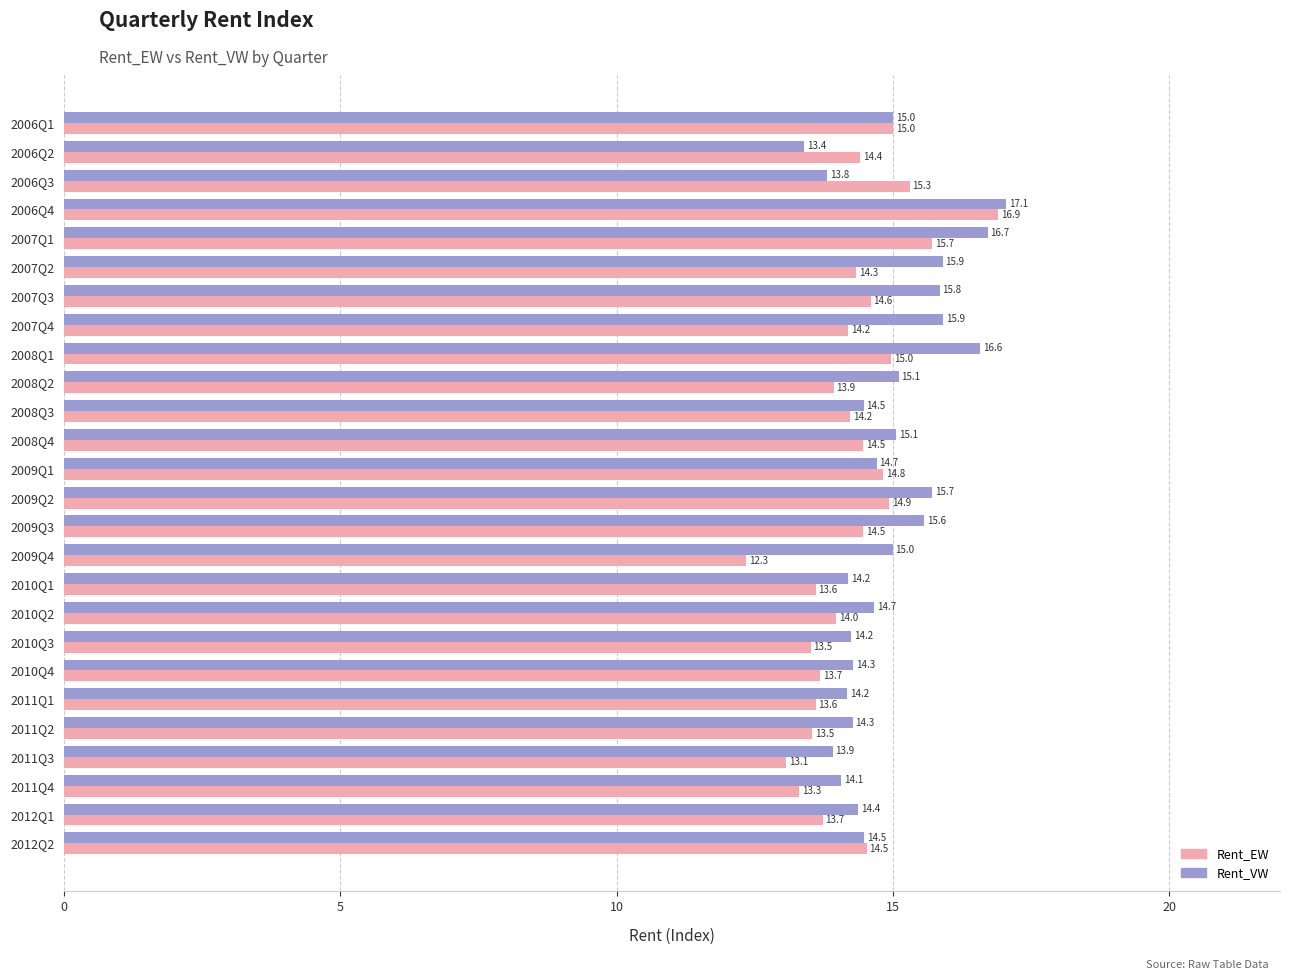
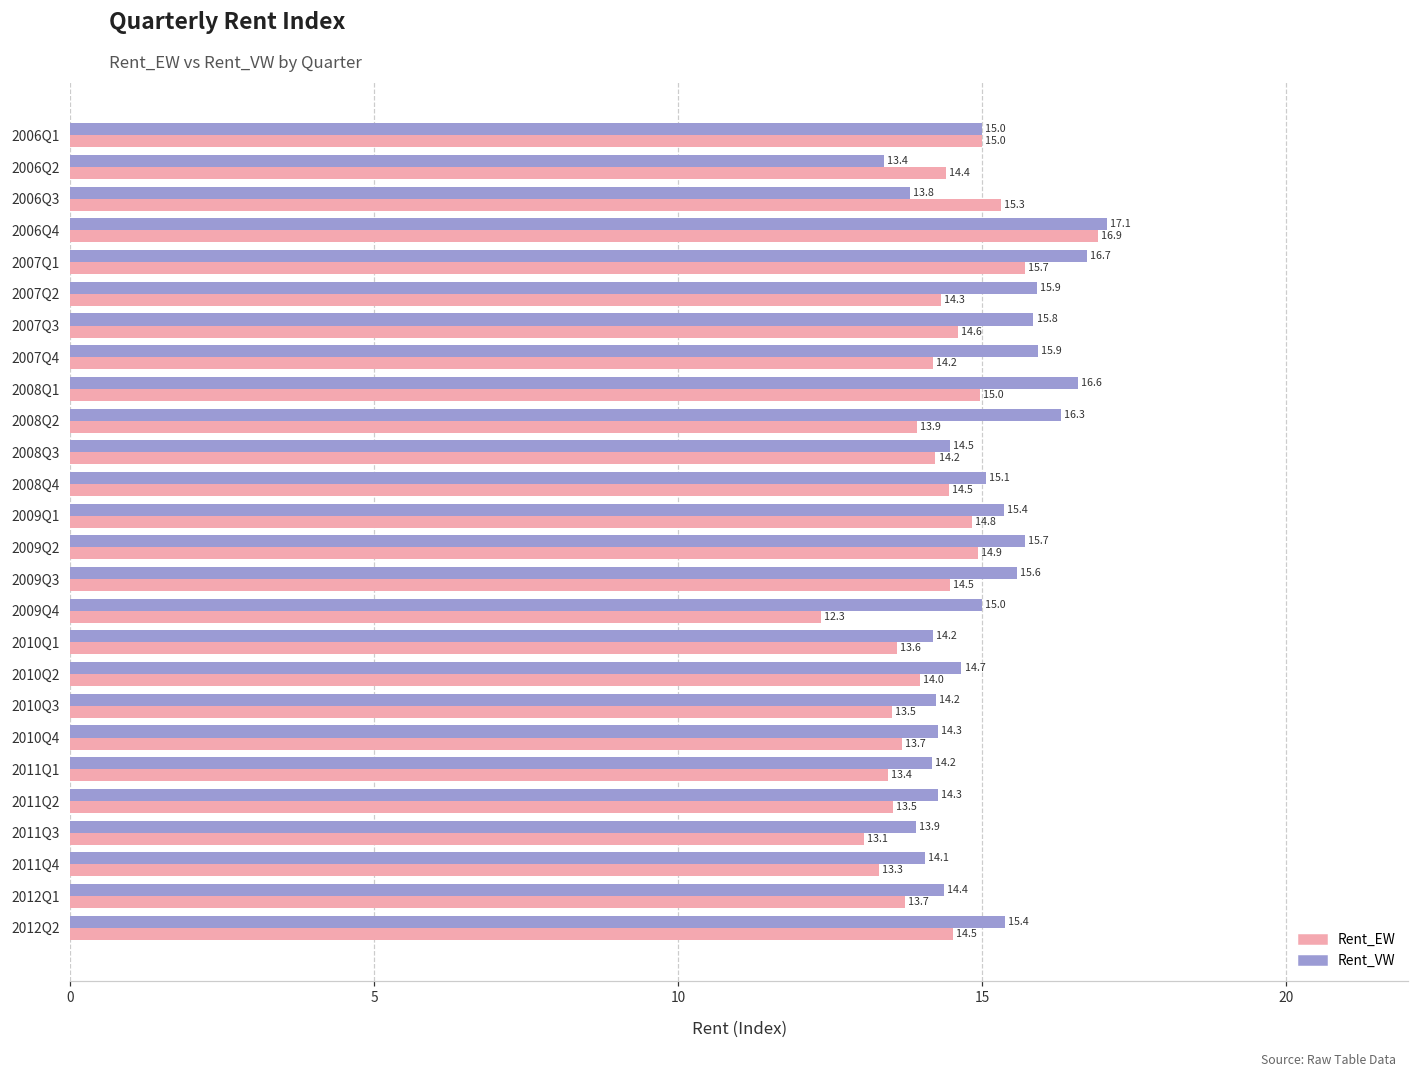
  {
    "Rent_EW": {
      "2006Q1": 15.0,
      "2006Q2": 14.4,
      "2006Q3": 15.3,
      "2006Q4": 16.9,
      "2007Q1": 15.7,
      "2007Q2": 14.3,
      "2007Q3": 14.6,
      "2007Q4": 14.2,
      "2008Q1": 15.0,
      "2008Q2": 13.9,
      "2008Q3": 14.2,
      "2008Q4": 14.5,
      "2009Q1": 14.8,
      "2009Q2": 14.9,
      "2009Q3": 14.5,
      "2009Q4": 12.3,
      "2010Q1": 13.6,
      "2010Q2": 14.0,
      "2010Q3": 13.5,
      "2010Q4": 13.7,
-     "2011Q1": 13.6,
+     "2011Q1": 13.4,
      "2011Q2": 13.5,
      "2011Q3": 13.1,
      "2011Q4": 13.3,
      "2012Q1": 13.7,
      "2012Q2": 14.5
    },
    "Rent_VW": {
      "2006Q1": 15.0,
      "2006Q2": 13.4,
      "2006Q3": 13.8,
      "2006Q4": 17.1,
      "2007Q1": 16.7,
      "2007Q2": 15.9,
      "2007Q3": 15.8,
      "2007Q4": 15.9,
      "2008Q1": 16.6,
-     "2008Q2": 15.1,
+     "2008Q2": 16.3,
      "2008Q3": 14.5,
      "2008Q4": 15.1,
-     "2009Q1": 14.7,
+     "2009Q1": 15.4,
      "2009Q2": 15.7,
      "2009Q3": 15.6,
      "2009Q4": 15.0,
      "2010Q1": 14.2,
      "2010Q2": 14.7,
      "2010Q3": 14.2,
      "2010Q4": 14.3,
      "2011Q1": 14.2,
      "2011Q2": 14.3,
      "2011Q3": 13.9,
      "2011Q4": 14.1,
      "2012Q1": 14.4,
-     "2012Q2": 14.5
+     "2012Q2": 15.4
    }
  }
